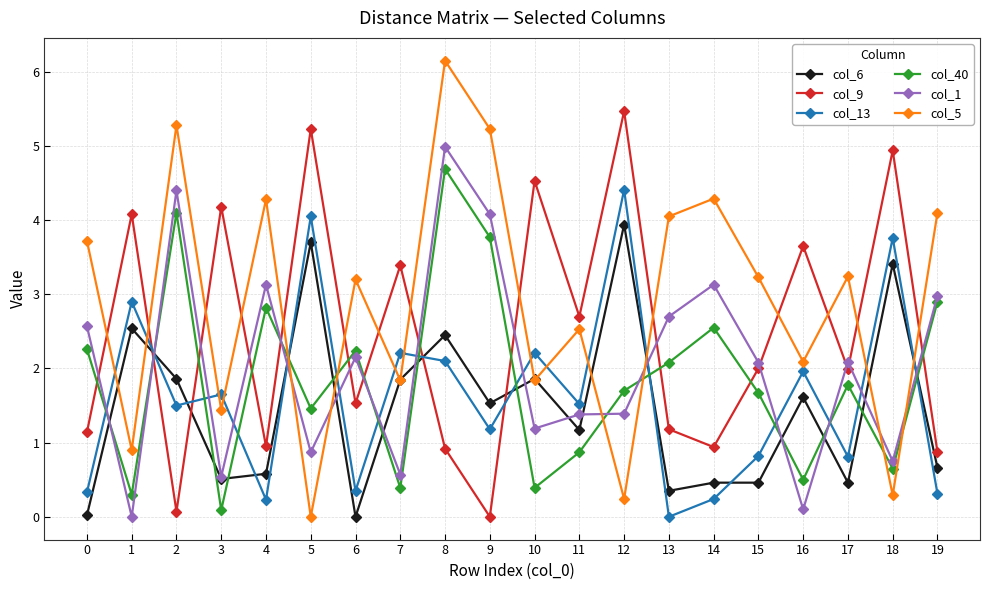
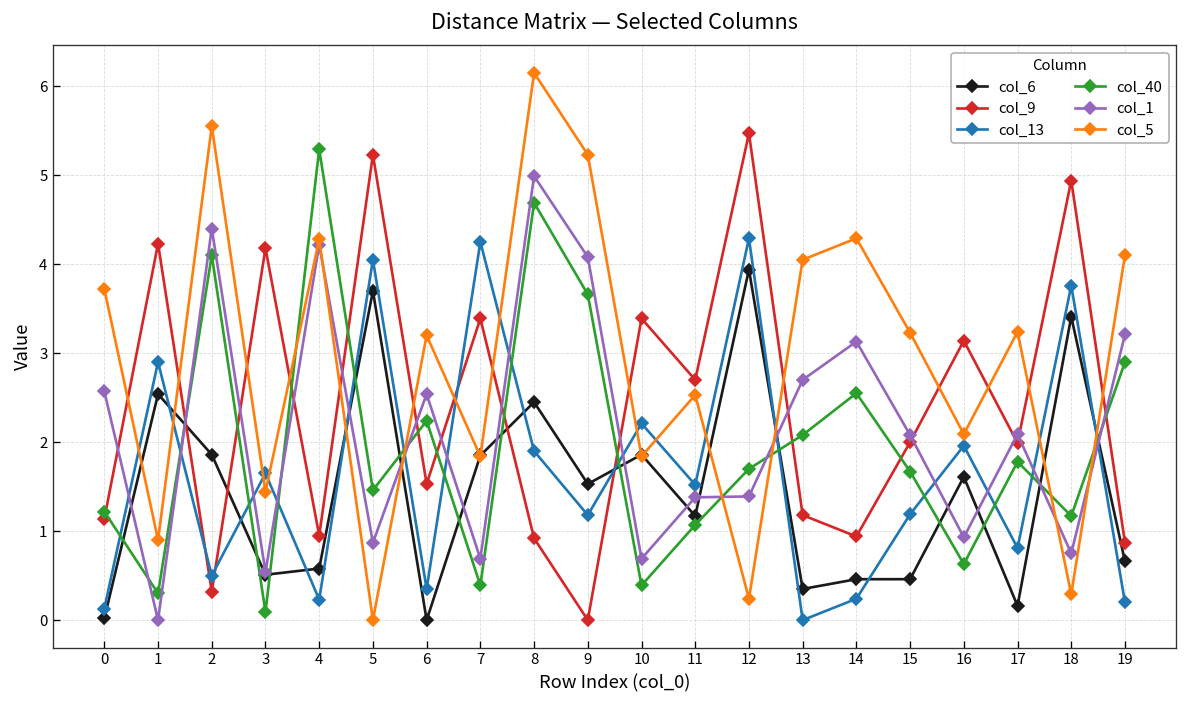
  {
    "col_6": {
      "0": 0.0,
      "1": 2.5,
      "2": 1.9,
      "4": 0.6,
      "5": 3.7,
      "6": 0.0,
      "8": 2.5,
      "9": 1.5,
      "11": 1.2,
      "12": 3.9,
      "13": 0.4,
      "14": 0.5,
      "15": 0.5,
      "16": 1.6,
-     "17": 0.5,
+     "17": 0.2,
      "18": 3.4,
      "19": 0.7
    },
    "col_9": {
      "0": 1.1,
-     "1": 4.1,
-     "2": 0.1,
+     "1": 4.2,
+     "2": 0.3,
      "3": 4.2,
      "4": 1.0,
      "5": 5.2,
      "6": 1.5,
      "7": 3.4,
      "8": 0.9,
      "9": 0.0,
-     "10": 4.5,
+     "10": 3.4,
      "11": 2.7,
      "12": 5.5,
      "13": 1.2,
      "14": 0.9,
      "15": 2.0,
-     "16": 3.7,
+     "16": 3.1,
      "17": 2.0,
      "18": 4.9,
      "19": 0.9
    },
    "col_13": {
-     "0": 0.3,
+     "0": 0.1,
      "1": 2.9,
-     "2": 1.5,
+     "2": 0.5,
      "3": 1.7,
      "4": 0.2,
      "5": 4.1,
      "6": 0.4,
-     "7": 2.2,
-     "8": 2.1,
+     "7": 4.3,
+     "8": 1.9,
      "9": 1.2,
      "10": 2.2,
      "11": 1.5,
-     "12": 4.4,
+     "12": 4.3,
      "13": 0.0,
      "14": 0.2,
-     "15": 0.8,
+     "15": 1.2,
      "16": 2.0,
      "17": 0.8,
      "18": 3.8,
-     "19": 0.3
+     "19": 0.2
    },
    "col_40": {
-     "0": 2.3,
+     "0": 1.2,
      "1": 0.3,
      "2": 4.1,
      "3": 0.1,
-     "4": 2.8,
+     "4": 5.3,
      "5": 1.5,
      "6": 2.2,
      "7": 0.4,
      "8": 4.7,
-     "9": 3.8,
+     "9": 3.7,
      "10": 0.4,
-     "11": 0.9,
+     "11": 1.1,
      "12": 1.7,
      "13": 2.1,
      "14": 2.6,
      "15": 1.7,
-     "16": 0.5,
+     "16": 0.6,
      "17": 1.8,
-     "18": 0.7,
+     "18": 1.2,
      "19": 2.9
    },
    "col_1": {
      "0": 2.6,
      "1": 0.0,
      "2": 4.4,
-     "4": 3.1,
+     "4": 4.2,
      "5": 0.9,
-     "6": 2.2,
-     "7": 0.6,
+     "6": 2.5,
+     "7": 0.7,
      "8": 5.0,
      "9": 4.1,
-     "10": 1.2,
+     "10": 0.7,
      "11": 1.4,
      "12": 1.4,
      "13": 2.7,
      "14": 3.1,
      "15": 2.1,
-     "16": 0.1,
+     "16": 0.9,
      "17": 2.1,
      "18": 0.8,
-     "19": 3.0
+     "19": 3.2
    },
    "col_5": {
      "0": 3.7,
      "1": 0.9,
-     "2": 5.3,
+     "2": 5.6,
      "3": 1.4,
      "4": 4.3,
      "5": 0.0,
      "6": 3.2,
      "8": 6.2,
      "9": 5.2,
      "11": 2.5,
      "12": 0.2,
      "13": 4.1,
      "14": 4.3,
      "15": 3.2,
      "16": 2.1,
      "17": 3.2,
      "18": 0.3,
      "19": 4.1
    }
  }
